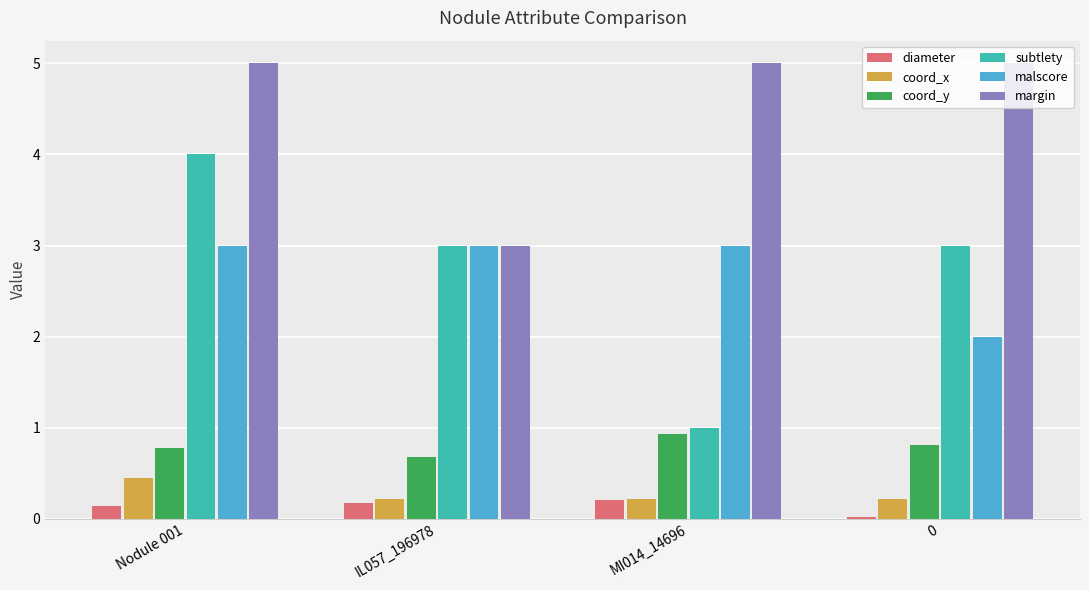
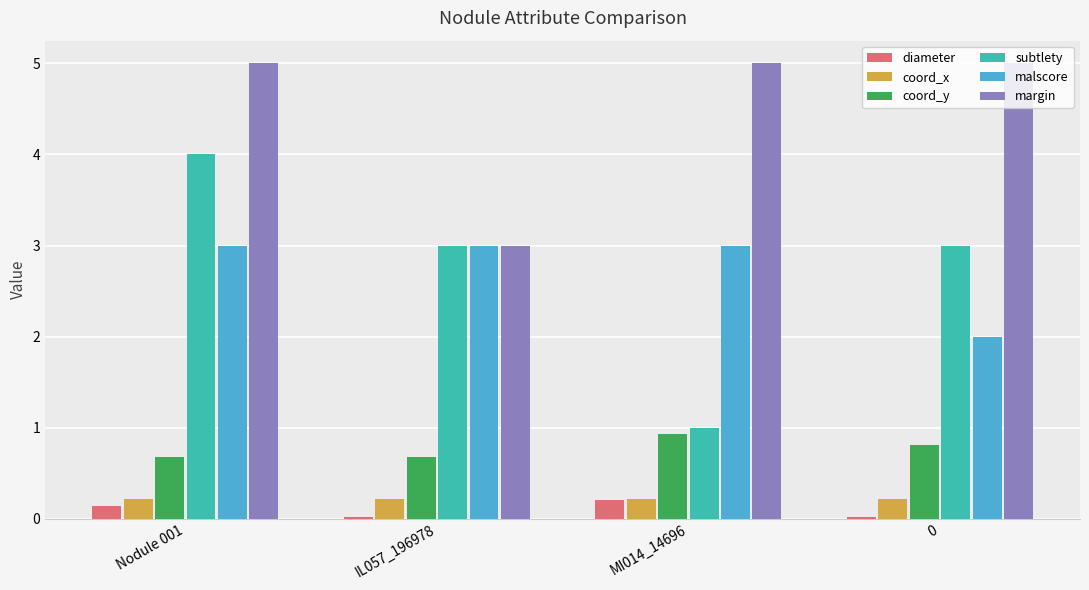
  {
    "diameter": {
      "Nodule 001": 0.1,
-     "IL057_196978": 0.2,
+     "IL057_196978": 0.0,
      "MI014_14696": 0.2
    },
    "coord_x": {
-     "Nodule 001": 0.4,
+     "Nodule 001": 0.2,
      "IL057_196978": 0.2,
      "MI014_14696": 0.2,
      "0": 0.2
    },
    "coord_y": {
-     "Nodule 001": 0.8,
+     "Nodule 001": 0.7,
      "IL057_196978": 0.7,
      "MI014_14696": 0.9,
      "0": 0.8
    },
    "margin": {
      "Nodule 001": 5.0,
      "IL057_196978": 3.0,
      "MI014_14696": 5.0
    }
  }
